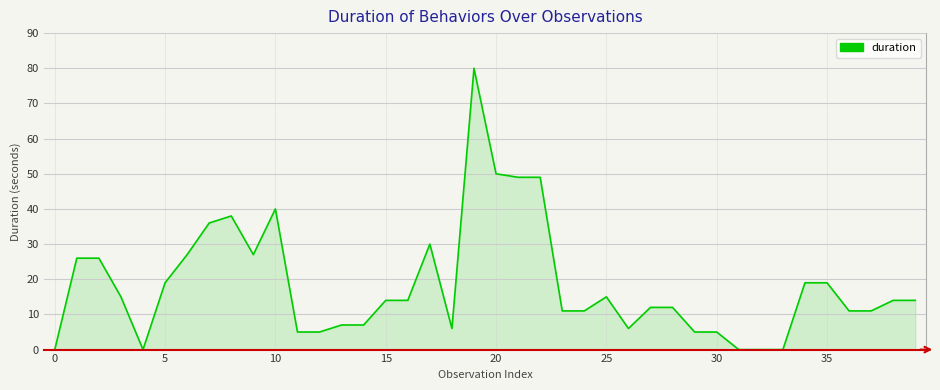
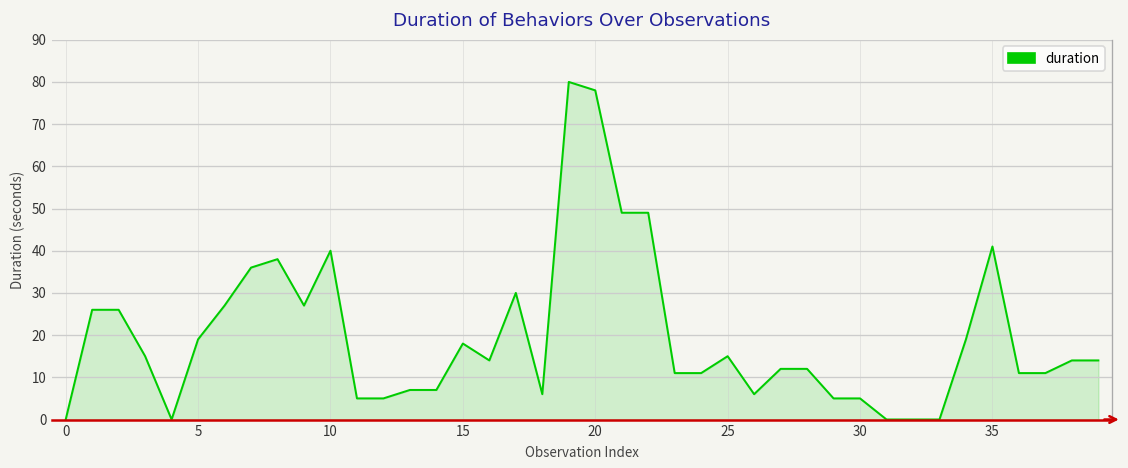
  {
    "0": 0,
    "5": 19,
    "10": 40,
-   "15": 14,
-   "20": 50,
+   "15": 18,
+   "20": 78,
    "25": 15,
    "30": 5,
-   "35": 19
+   "35": 41
  }
